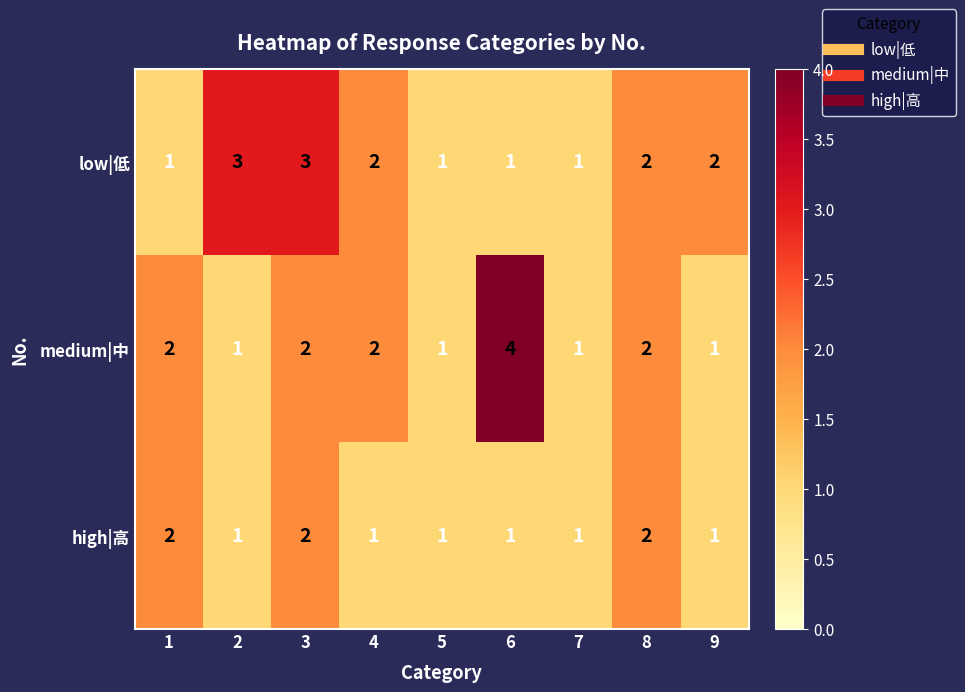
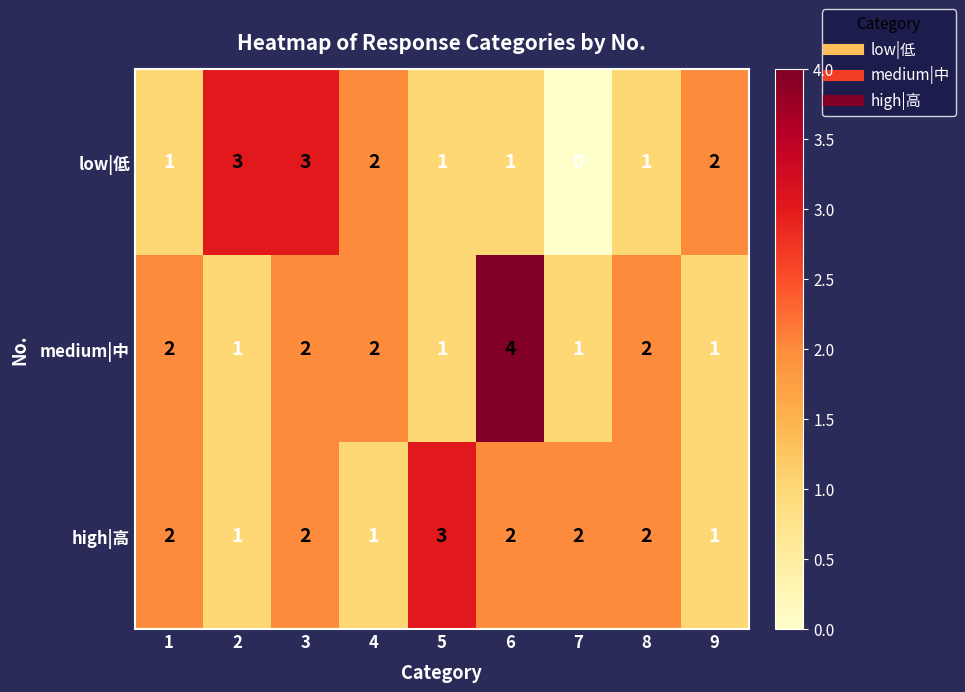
  {
    "low|低": {
      "1": 1,
      "2": 3,
      "3": 3,
      "4": 2,
      "5": 1,
      "6": 1,
-     "7": 1,
-     "8": 2,
+     "7": 0,
+     "8": 1,
      "9": 2
    },
    "medium|中": {
      "1": 2,
      "2": 1,
      "3": 2,
      "4": 2,
      "5": 1,
      "6": 4,
      "7": 1,
      "8": 2,
      "9": 1
    },
    "high|高": {
      "1": 2,
      "2": 1,
      "3": 2,
      "4": 1,
-     "5": 1,
-     "6": 1,
-     "7": 1,
+     "5": 3,
+     "6": 2,
+     "7": 2,
      "8": 2,
      "9": 1
    }
  }
